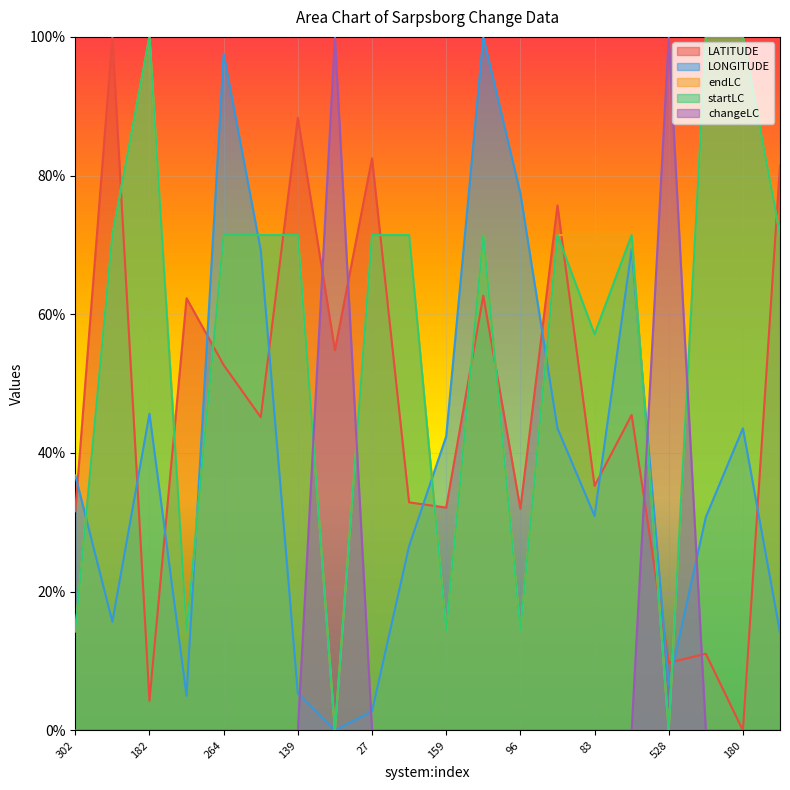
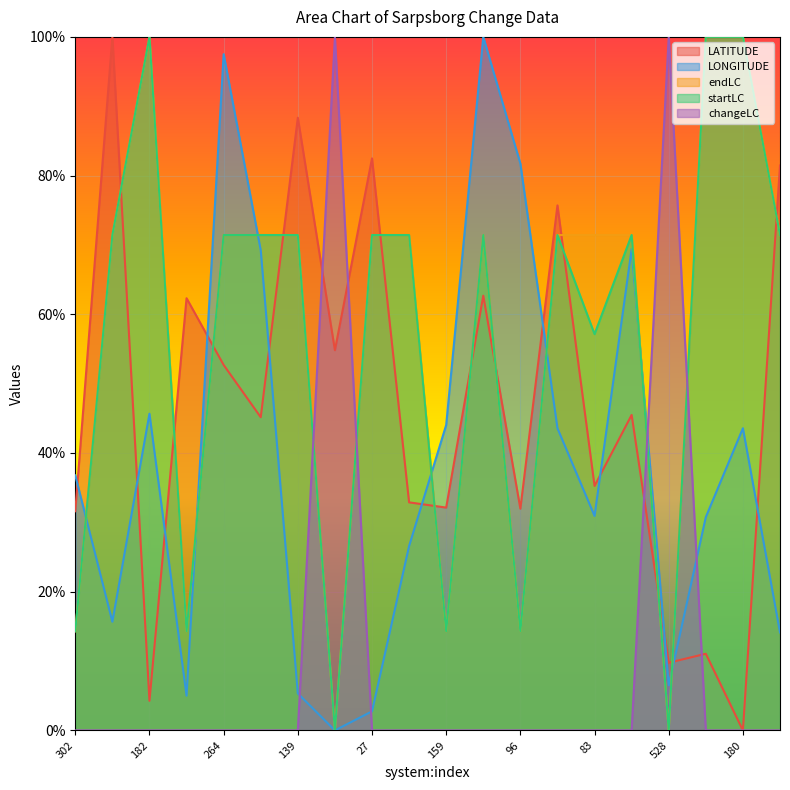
  {
    "LATITUDE": {
      "302": "32%",
      "182": "4%",
      "264": "53%",
      "139": "88%",
      "27": "82%",
      "159": "32%",
      "96": "32%",
      "83": "35%",
      "528": "10%"
    },
    "LONGITUDE": {
      "302": "37%",
      "182": "46%",
      "264": "98%",
      "139": "5%",
      "27": "3%",
-     "159": "42%",
-     "96": "77%",
+     "159": "44%",
+     "96": "82%",
      "83": "31%",
      "528": "7%",
      "180": "44%"
    },
    "endLC": {
      "83": "71%"
    },
    "startLC": {
      "83": "57%"
    },
    "changeLC": {
      "302": "0%",
      "182": "0%",
      "264": "0%",
      "139": "0%",
      "27": "0%",
      "159": "0%",
      "96": "0%",
      "83": "0%",
      "528": "100%"
    }
  }
